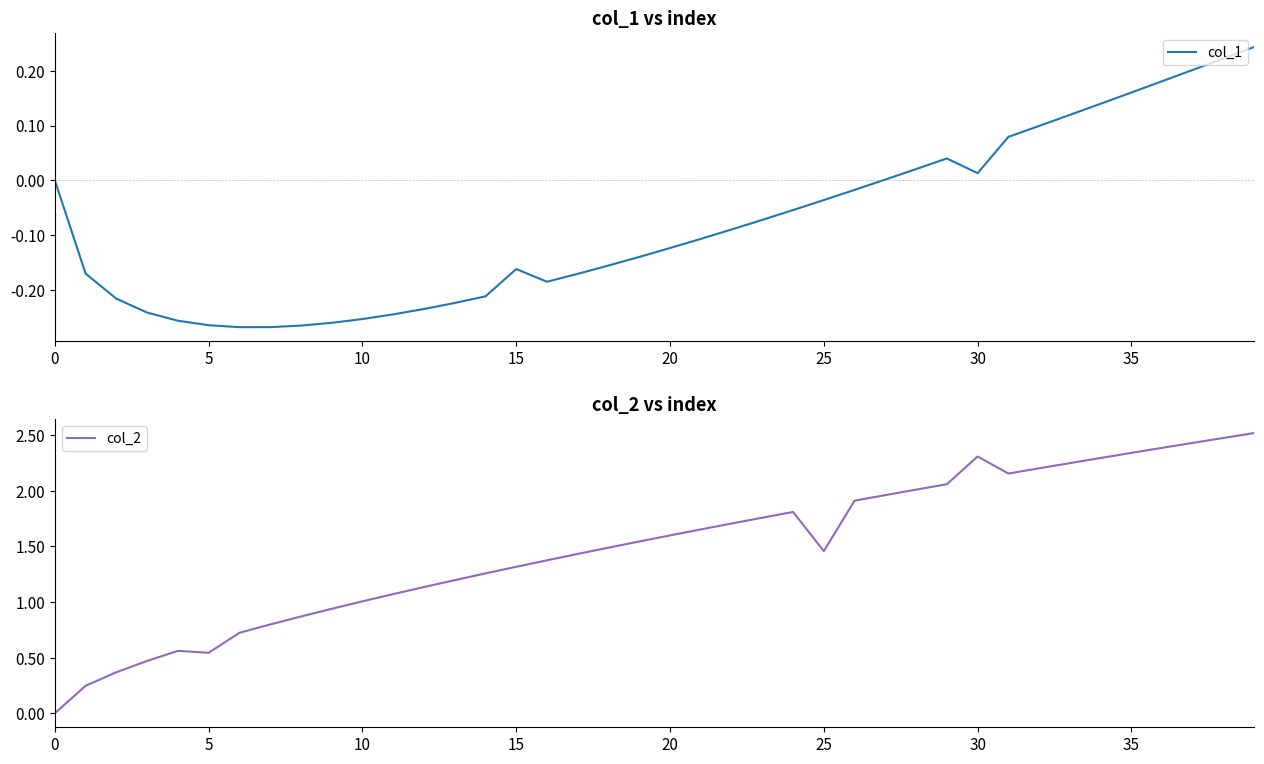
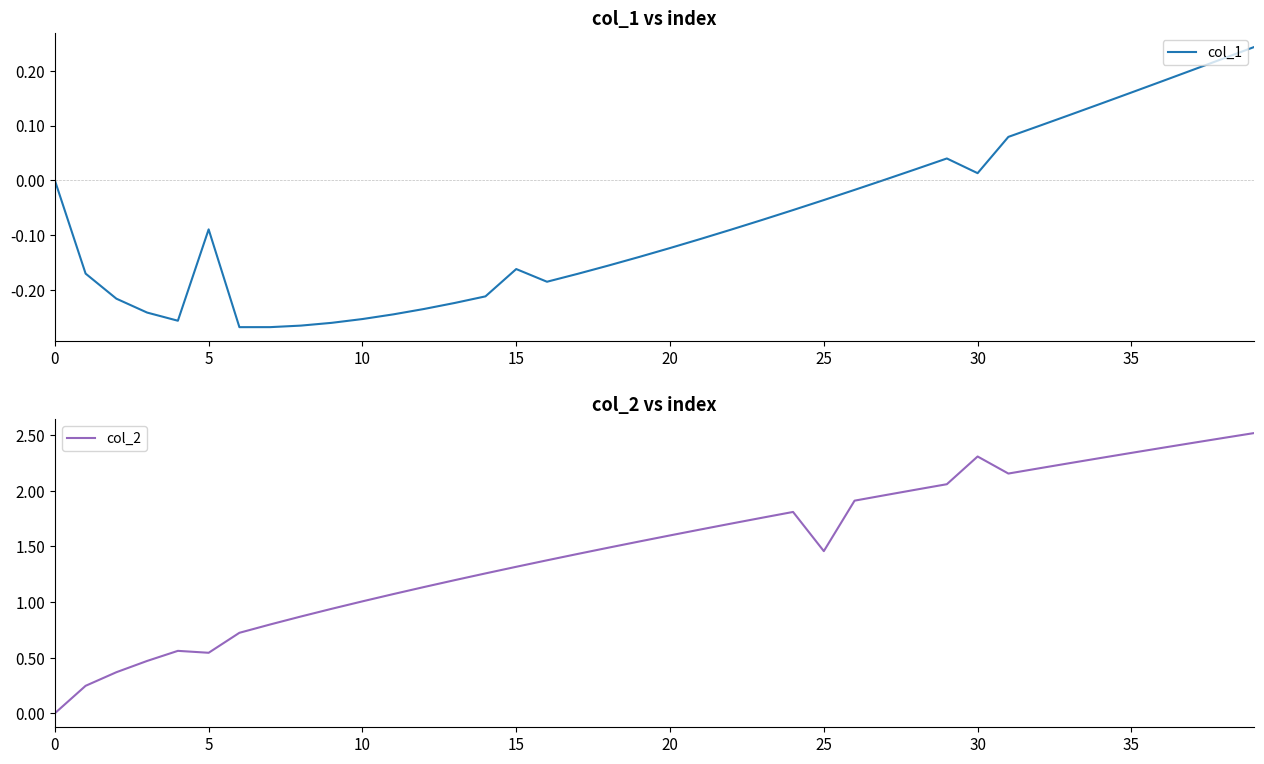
  {
    "col_1 vs index": {
      "0": 0.00,
-     "5": -0.26,
+     "5": -0.09,
      "10": -0.25,
      "15": -0.16,
      "20": -0.12,
      "25": -0.04,
      "30": 0.01,
      "35": 0.16
    },
    "col_2 vs index": {
      "0": 0.00,
      "5": 0.54,
      "10": 1.01,
      "15": 1.32,
      "20": 1.60,
      "25": 1.46,
      "30": 2.31,
      "35": 2.34
    }
  }
